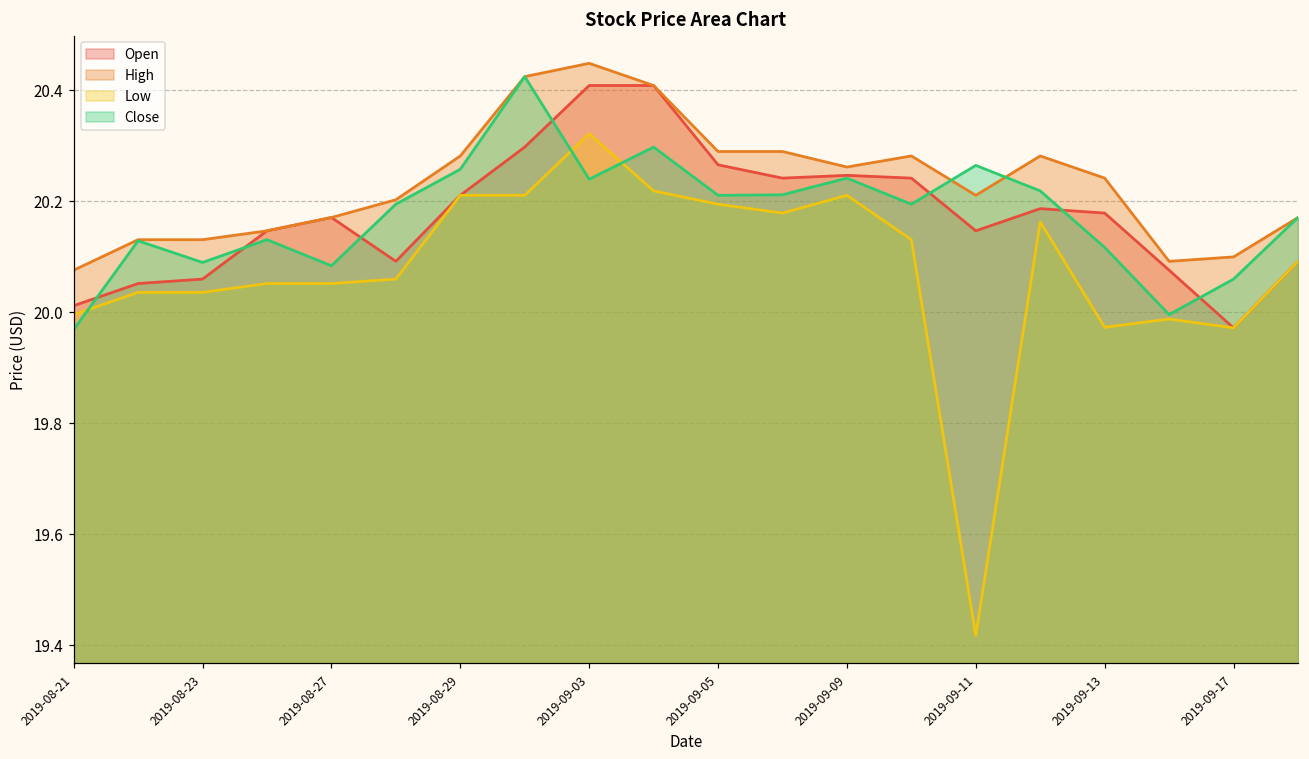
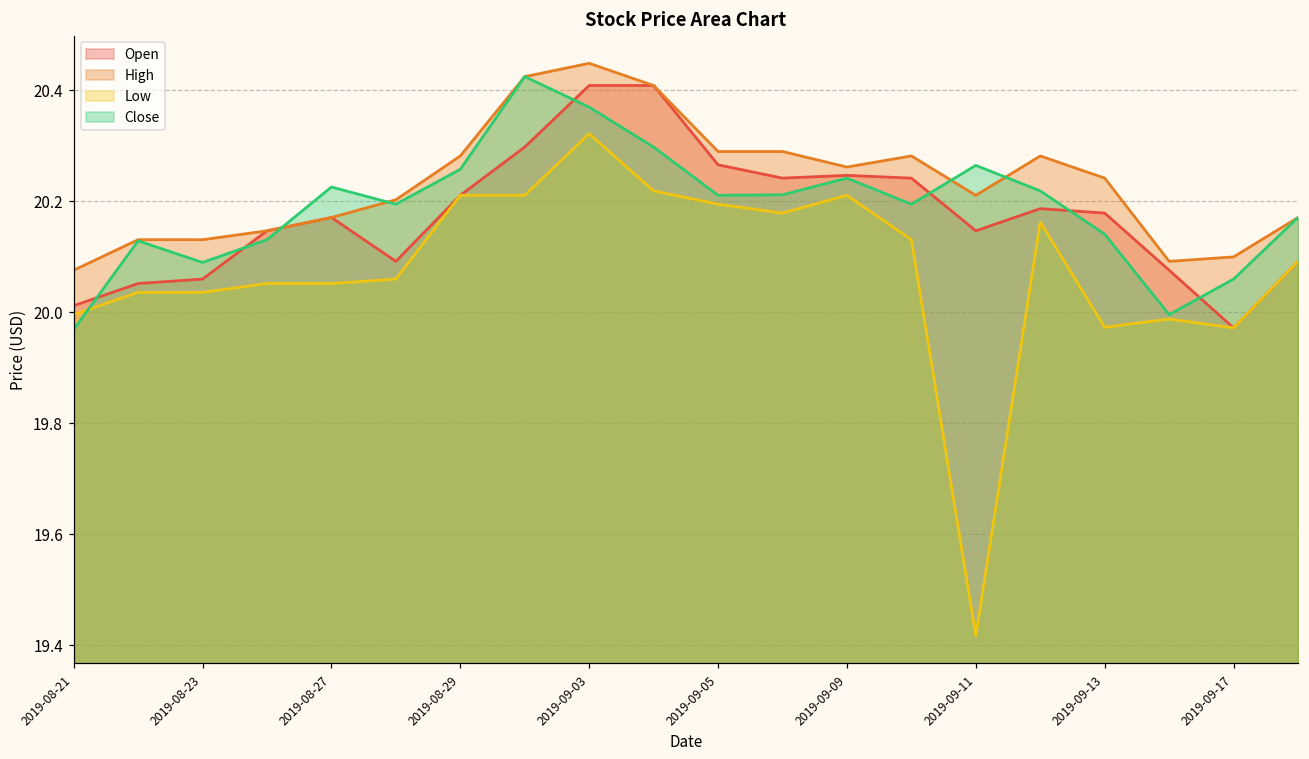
  {
    "Close": {
      "2019-08-21": 19.97,
      "2019-08-23": 20.09,
-     "2019-08-27": 20.08,
+     "2019-08-27": 20.23,
      "2019-08-29": 20.26,
-     "2019-09-03": 20.24,
+     "2019-09-03": 20.37,
      "2019-09-05": 20.21,
      "2019-09-11": 20.27,
-     "2019-09-13": 20.12,
+     "2019-09-13": 20.14,
      "2019-09-17": 20.06
    }
  }
